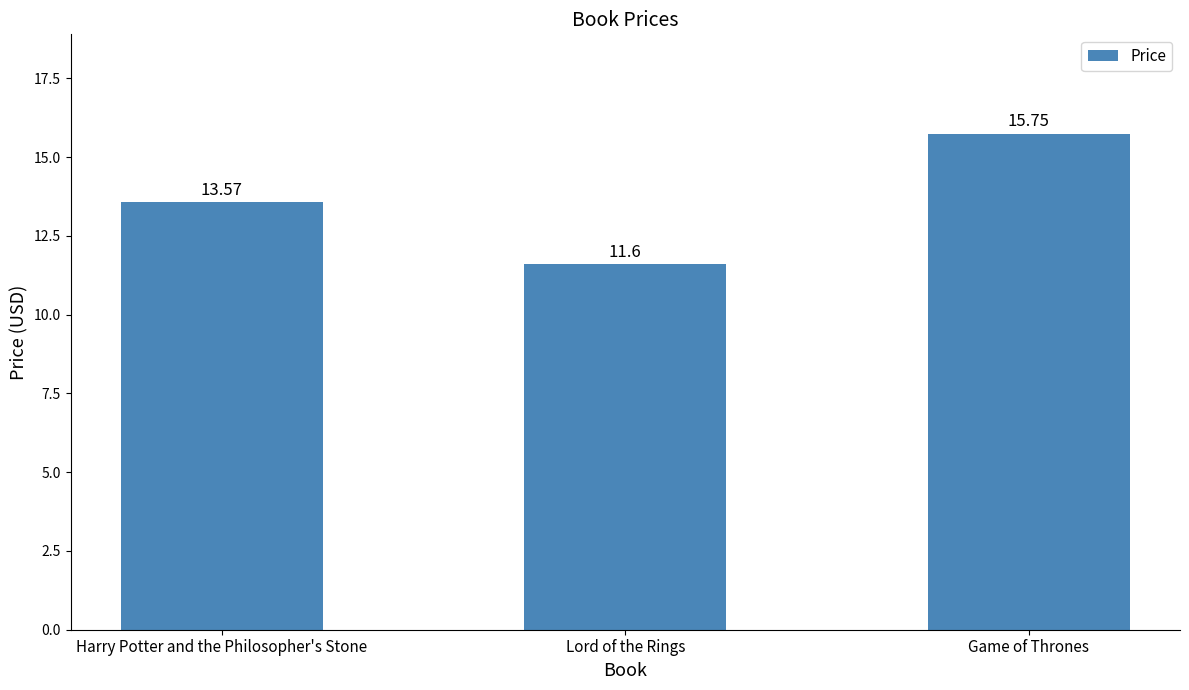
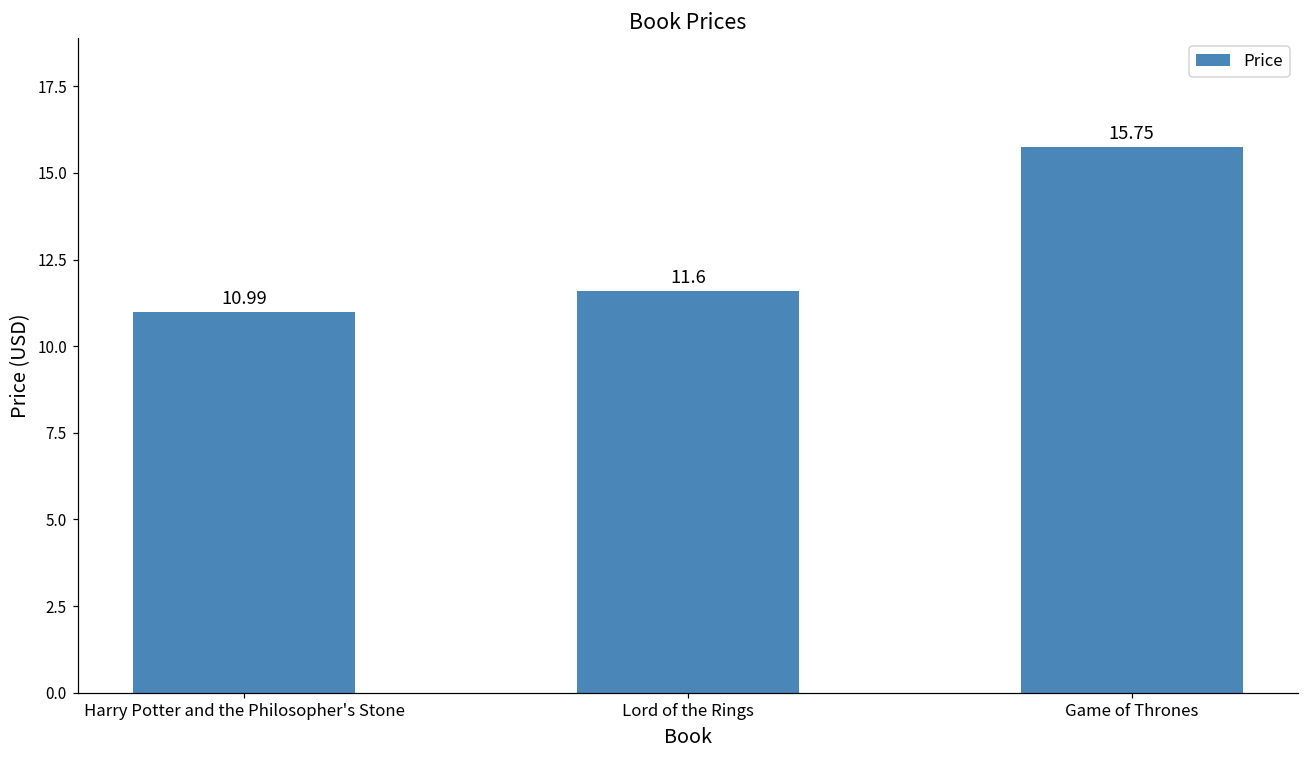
  {
-   "Harry Potter and the Philosopher's Stone": 13.57,
+   "Harry Potter and the Philosopher's Stone": 10.99,
    "Lord of the Rings": 11.6,
    "Game of Thrones": 15.75
  }
